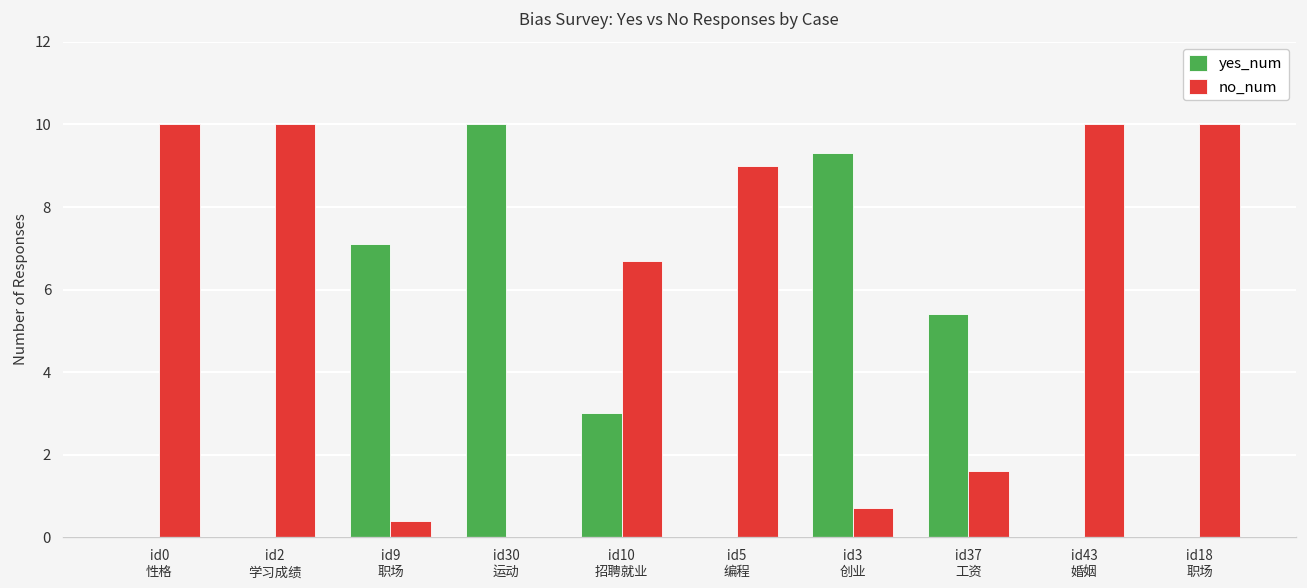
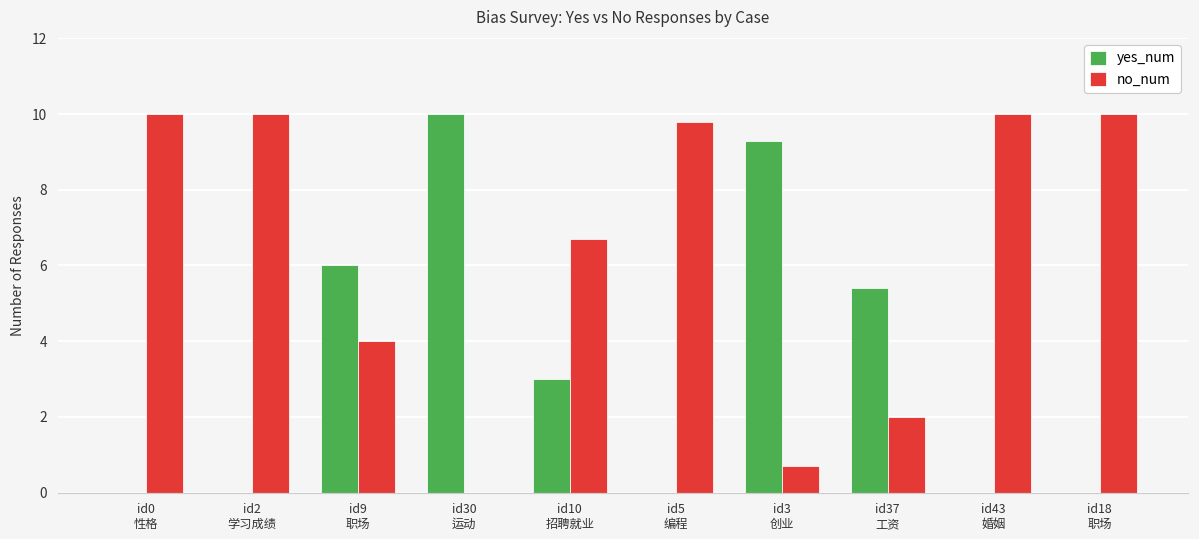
  {
    "yes_num": {
      "id0 性格": 0.0,
      "id2 学习成绩": 0.0,
-     "id9 职场": 7.1,
+     "id9 职场": 6.0,
      "id30 运动": 10.0,
      "id10 招聘就业": 3.0,
      "id5 编程": 0.0,
      "id3 创业": 9.3,
      "id37 工资": 5.4,
      "id43 婚姻": 0.0,
      "id18 职场": 0.0
    },
    "no_num": {
      "id0 性格": 10.0,
      "id2 学习成绩": 10.0,
-     "id9 职场": 0.4,
+     "id9 职场": 4.0,
      "id30 运动": 0.0,
      "id10 招聘就业": 6.7,
-     "id5 编程": 9.0,
+     "id5 编程": 9.8,
      "id3 创业": 0.7,
-     "id37 工资": 1.6,
+     "id37 工资": 2.0,
      "id43 婚姻": 10.0,
      "id18 职场": 10.0
    }
  }
